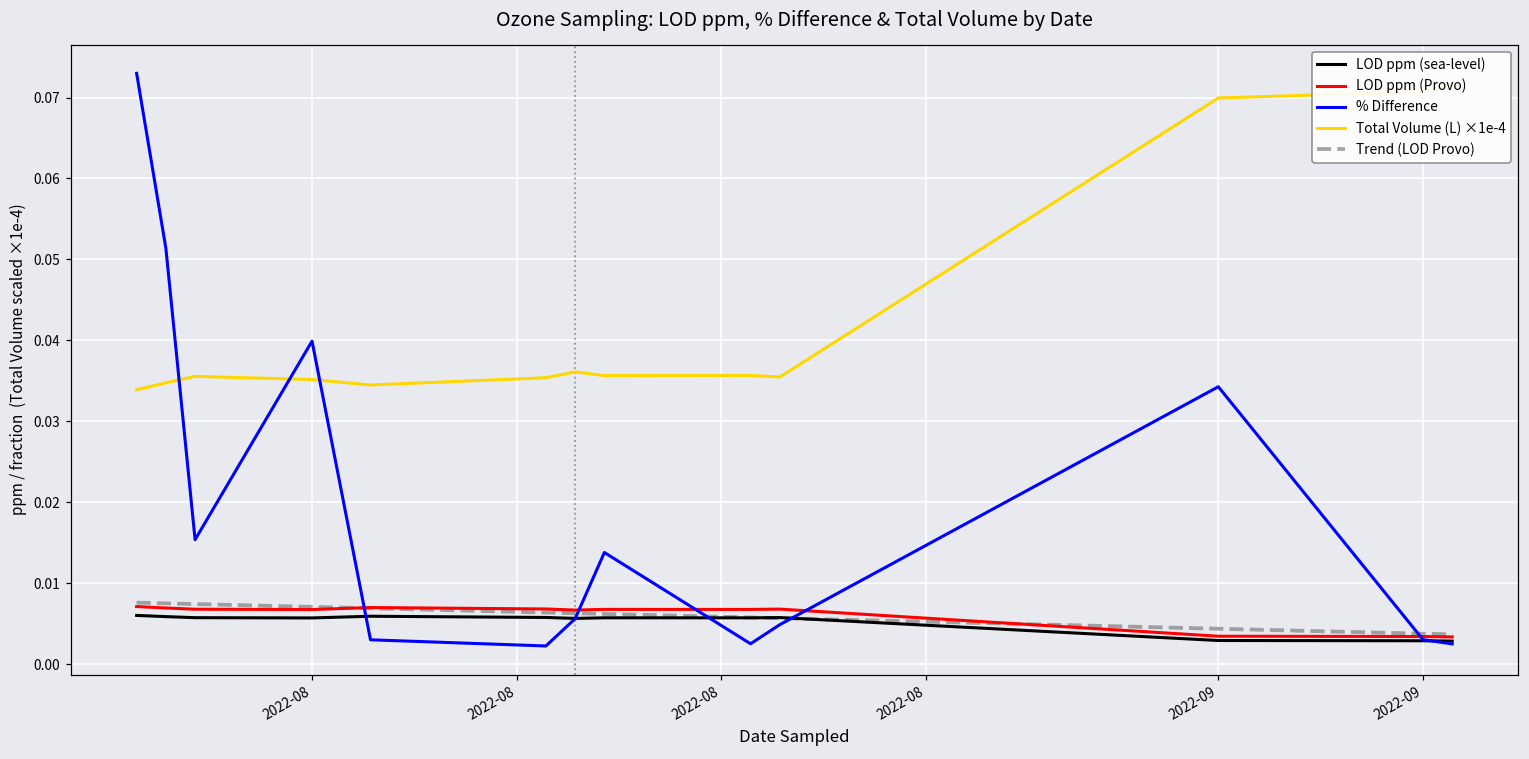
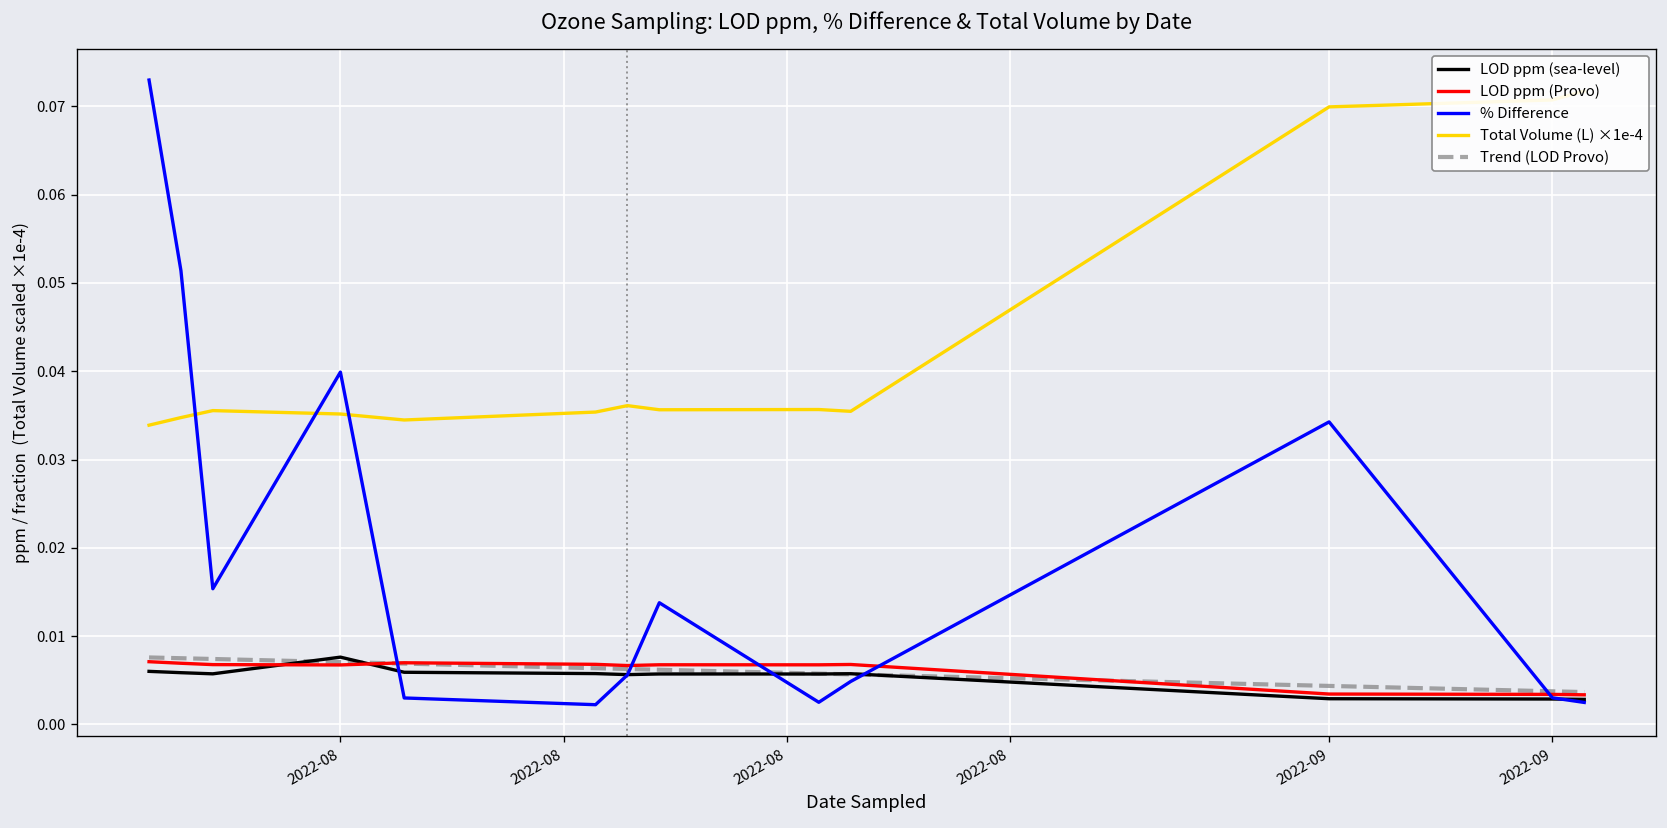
  {
    "LOD ppm (sea-level)": {
-     "2022-08": 0.006
+     "2022-08": 0.008
    },
    "% Difference": {
      "2022-08": 0.040
    },
    "Total Volume (L) ×1e-4": {
      "2022-08": 0.035
    }
  }
